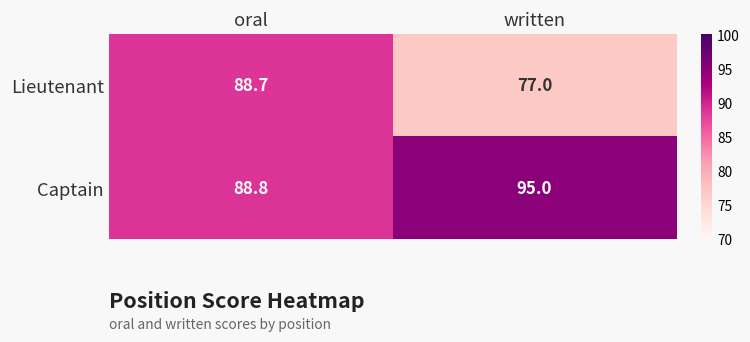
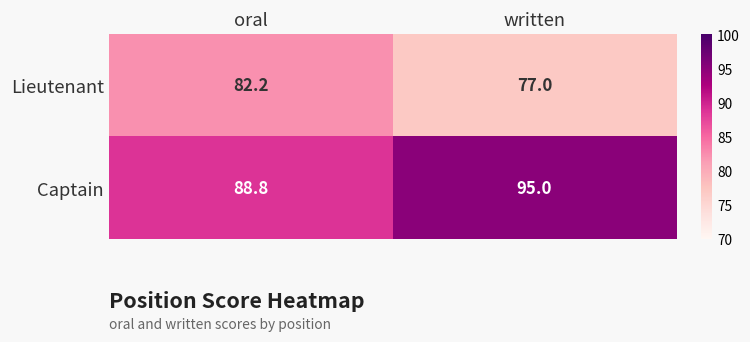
  {
    "Lieutenant": {
-     "oral": 88.7,
+     "oral": 82.2,
      "written": 77.0
    },
    "Captain": {
      "oral": 88.8,
      "written": 95.0
    }
  }
